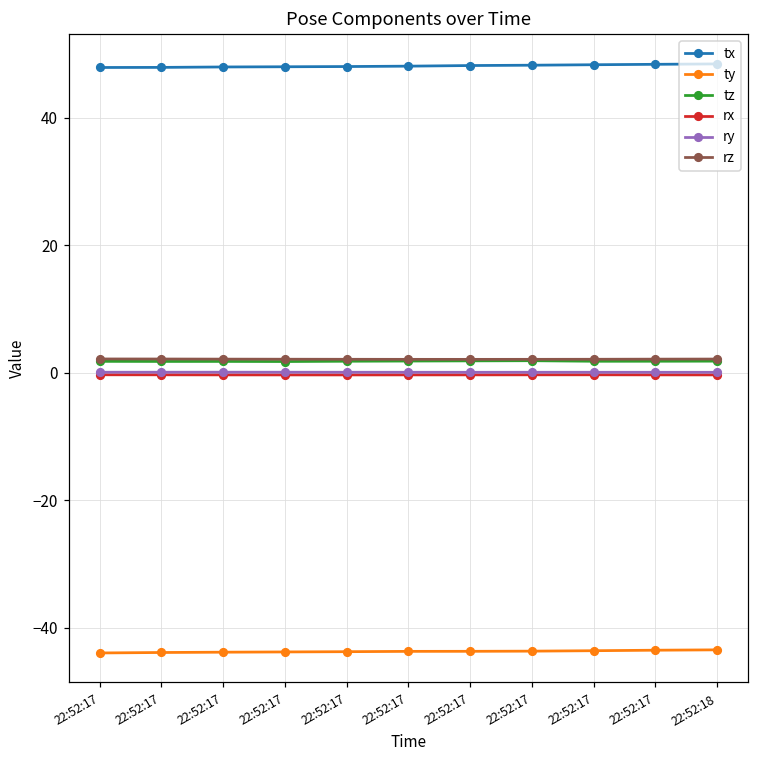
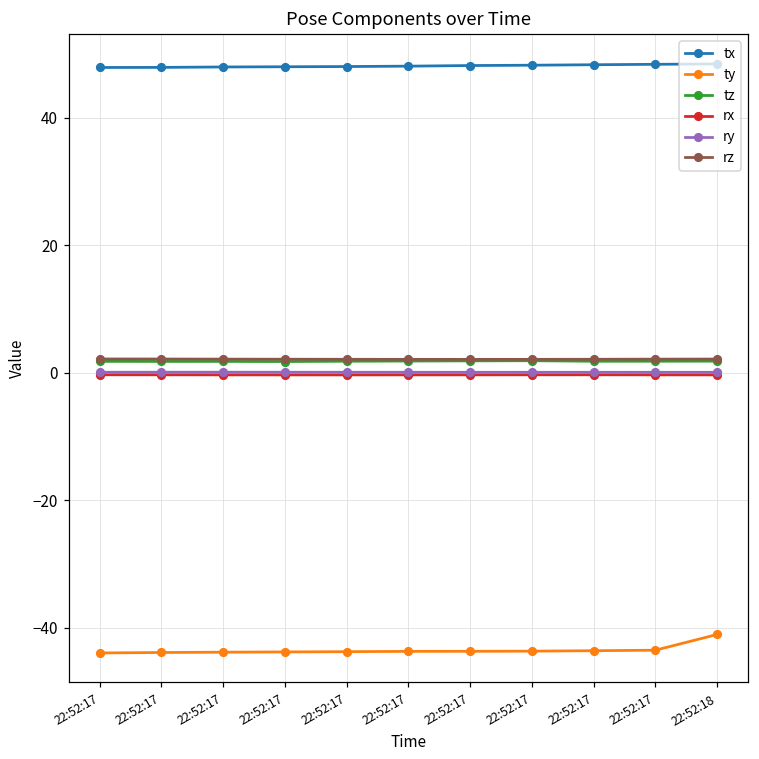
  {
    "ty": {
-     "22:52:18": -43
+     "22:52:18": -41
    }
  }
